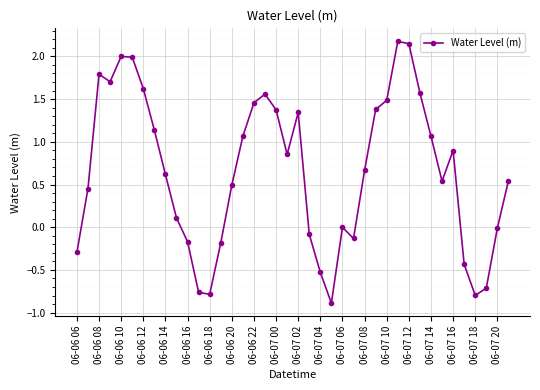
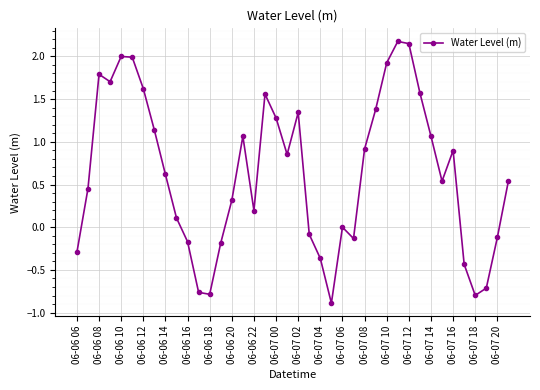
  {
    "06-06 06": -0.3,
    "06-06 08": 1.8,
    "06-06 10": 2.0,
    "06-06 12": 1.6,
    "06-06 14": 0.6,
    "06-06 16": -0.2,
    "06-06 18": -0.8,
-   "06-06 20": 0.5,
-   "06-06 22": 1.5,
-   "06-07 00": 1.4,
+   "06-06 20": 0.3,
+   "06-06 22": 0.2,
+   "06-07 00": 1.3,
    "06-07 02": 1.3,
-   "06-07 04": -0.5,
+   "06-07 04": -0.4,
    "06-07 06": 0.0,
-   "06-07 08": 0.7,
-   "06-07 10": 1.5,
+   "06-07 08": 0.9,
+   "06-07 10": 1.9,
    "06-07 12": 2.1,
    "06-07 14": 1.1,
    "06-07 16": 0.9,
    "06-07 18": -0.8,
-   "06-07 20": 0.0
+   "06-07 20": -0.1
  }
